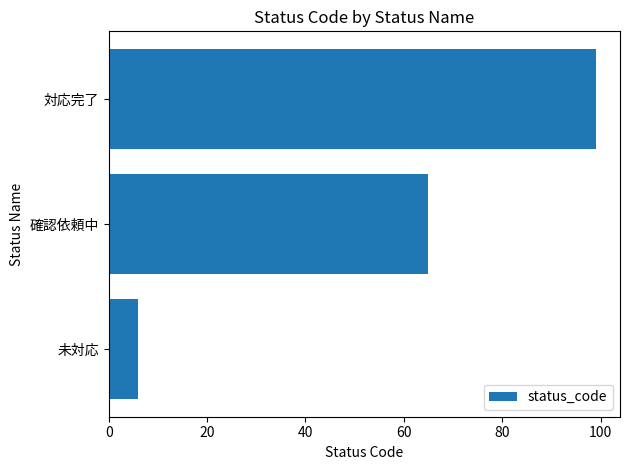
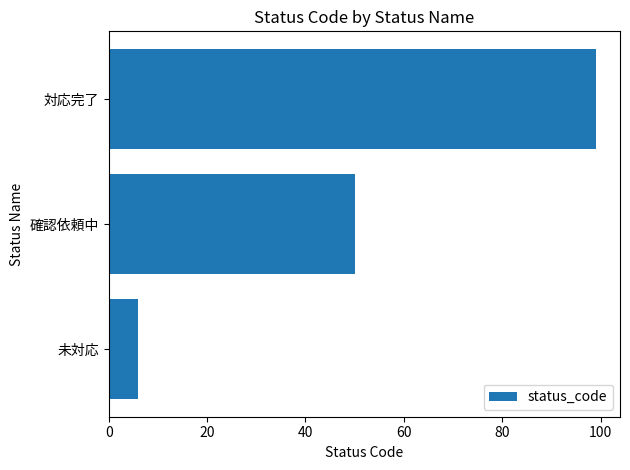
  {
    "対応完了": 99,
-   "確認依頼中": 65,
+   "確認依頼中": 50,
    "未対応": 6
  }
